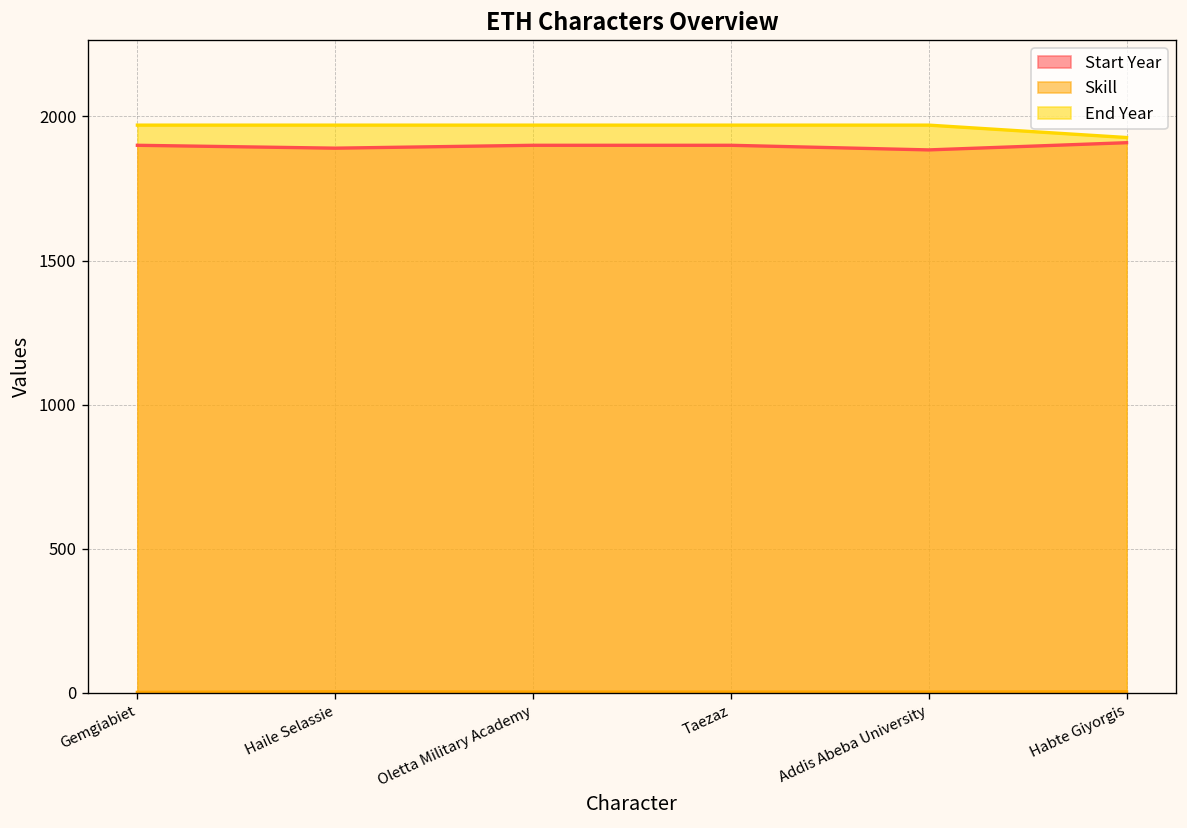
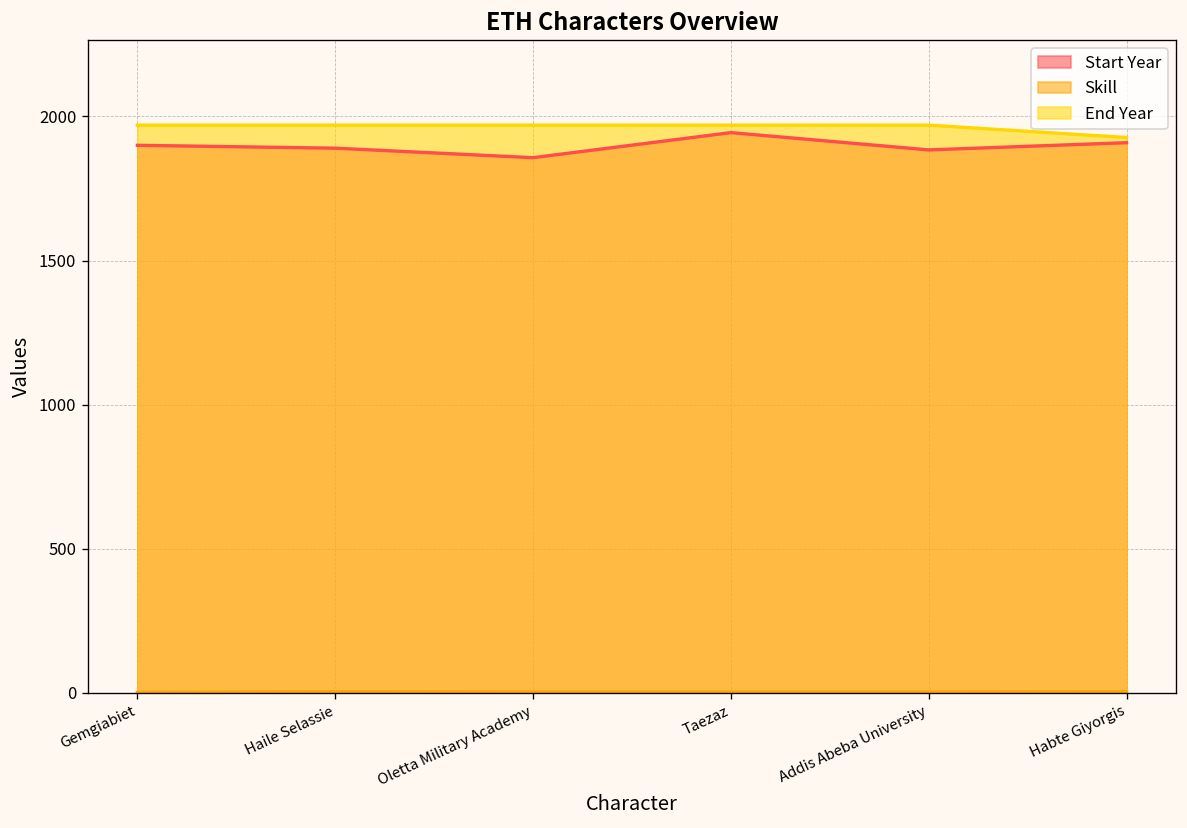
  {
    "Start Year": {
      "Gemgiabiet": 1900,
      "Haile Selassie": 1890,
-     "Oletta Military Academy": 1900,
-     "Taezaz": 1900,
+     "Oletta Military Academy": 1860,
+     "Taezaz": 1940,
      "Addis Abeba University": 1880,
      "Habte Giyorgis": 1910
    }
  }
